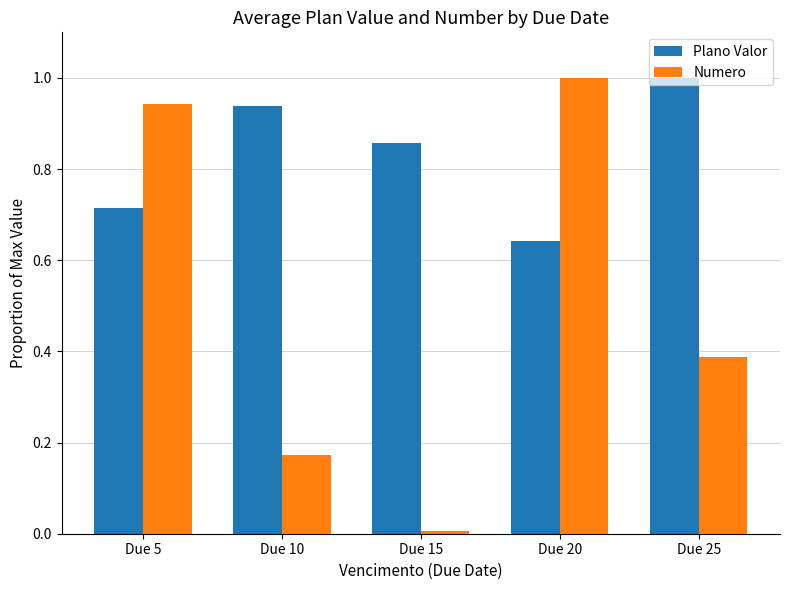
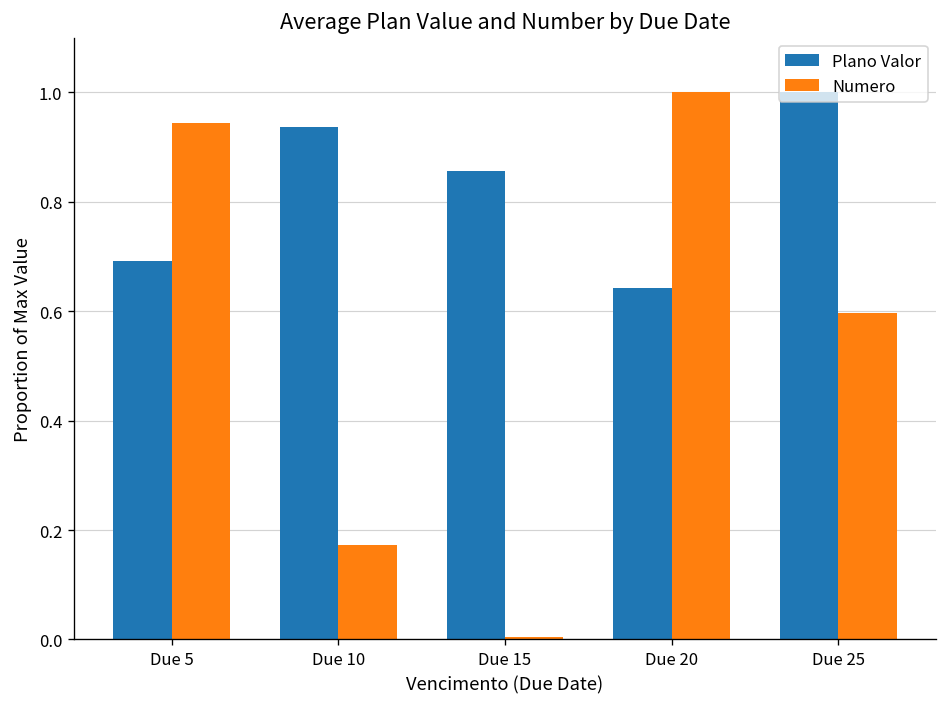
  {
    "Plano Valor": {
-     "Due 5": 0.71,
+     "Due 5": 0.69,
      "Due 10": 0.94,
      "Due 15": 0.86,
      "Due 20": 0.64
    },
    "Numero": {
      "Due 5": 0.94,
      "Due 10": 0.17,
      "Due 20": 1.00,
-     "Due 25": 0.39
+     "Due 25": 0.60
    }
  }
